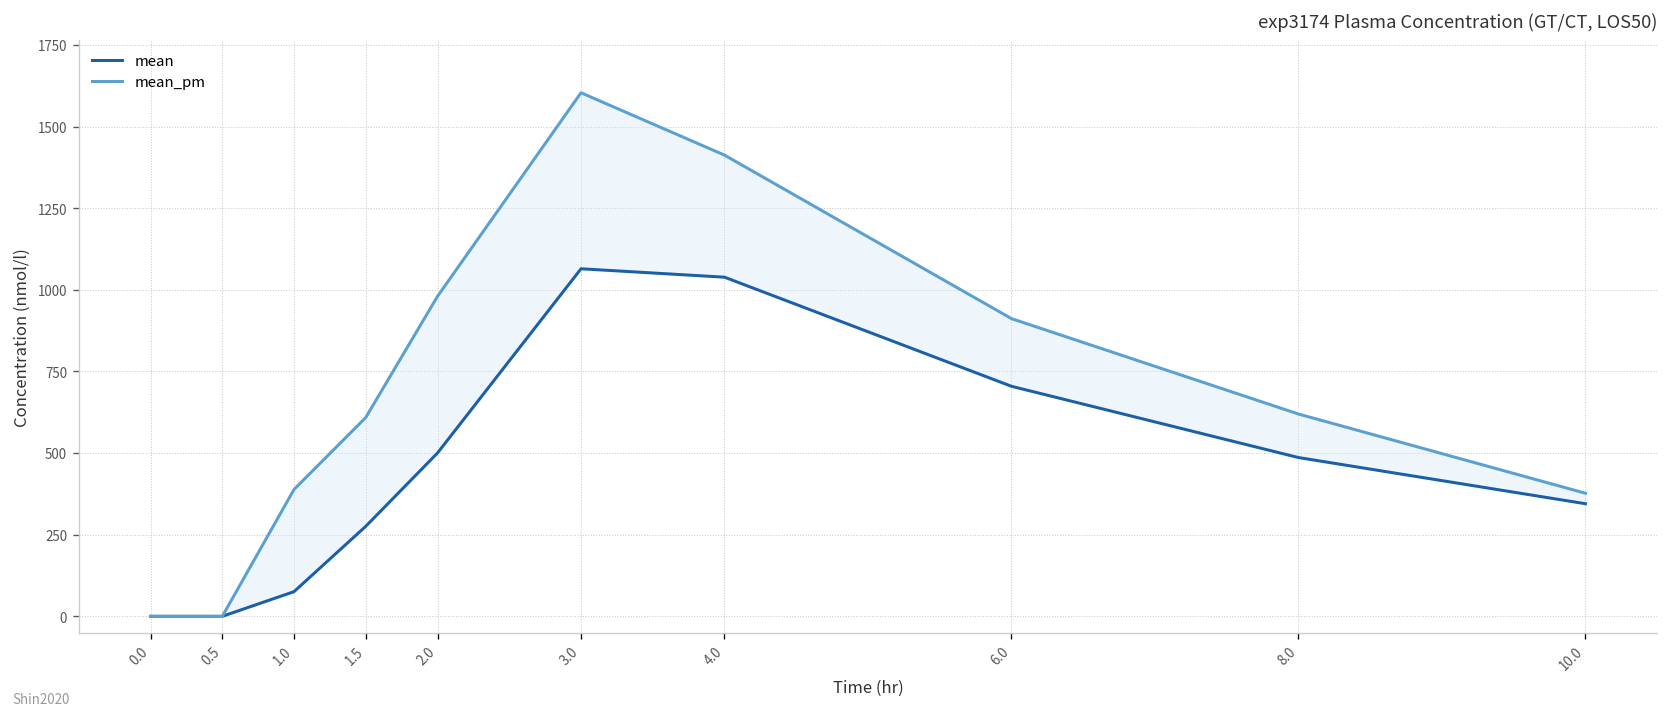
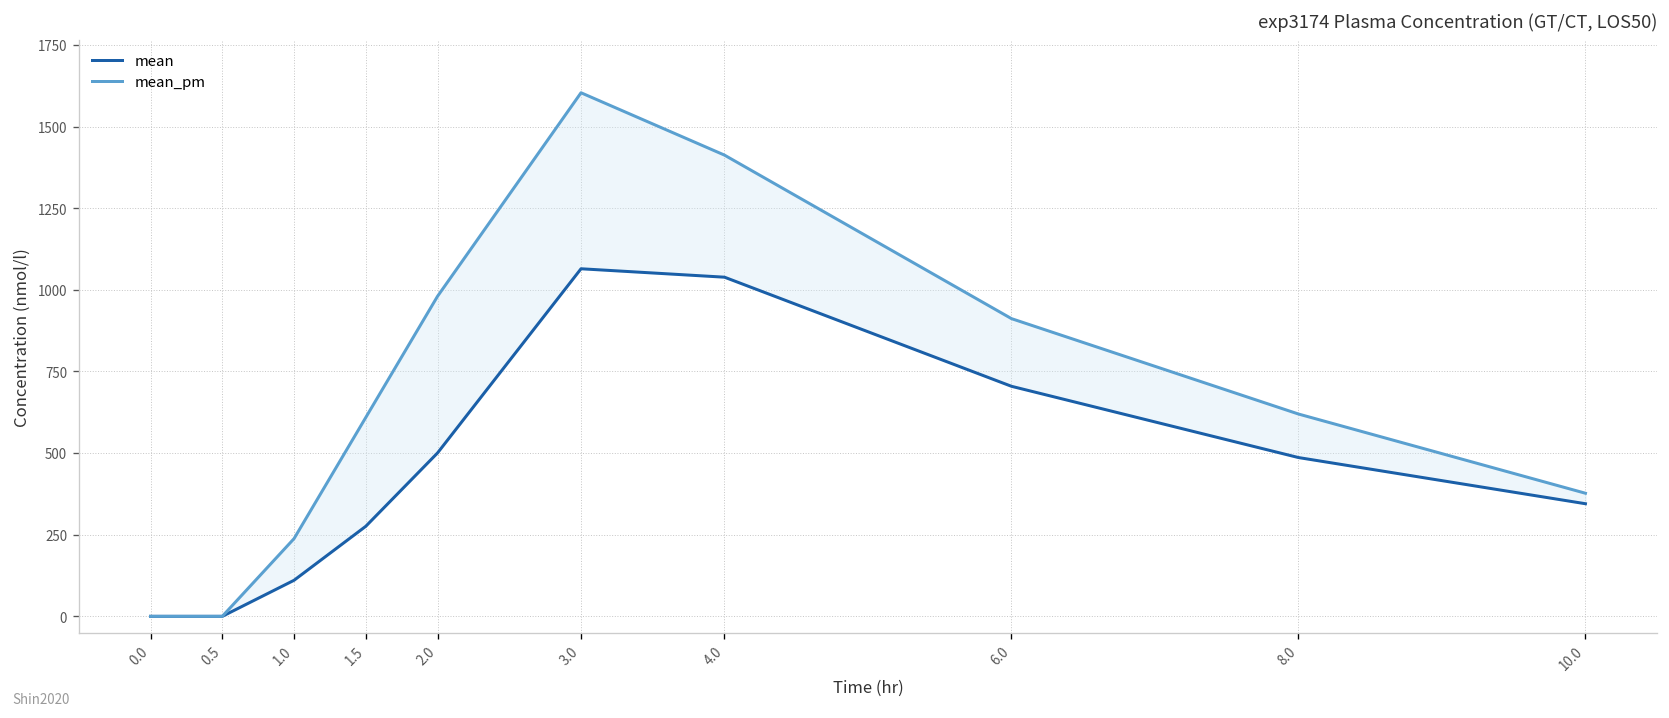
  {
    "mean": {
-     "1.0": 80,
+     "1.0": 110,
      "1.5": 280,
      "2.0": 500,
      "3.0": 1060,
      "4.0": 1040,
      "6.0": 700,
      "8.0": 490,
      "10.0": 340
    },
    "mean_pm": {
-     "1.0": 390,
+     "1.0": 240,
      "1.5": 610,
      "2.0": 980,
      "3.0": 1600,
      "4.0": 1410,
      "6.0": 910,
      "8.0": 620,
      "10.0": 380
    }
  }
